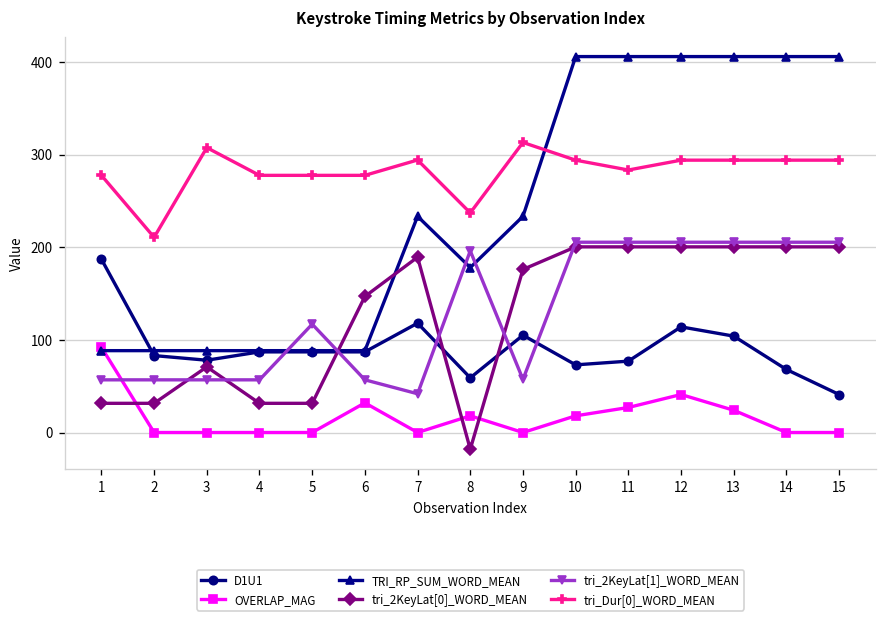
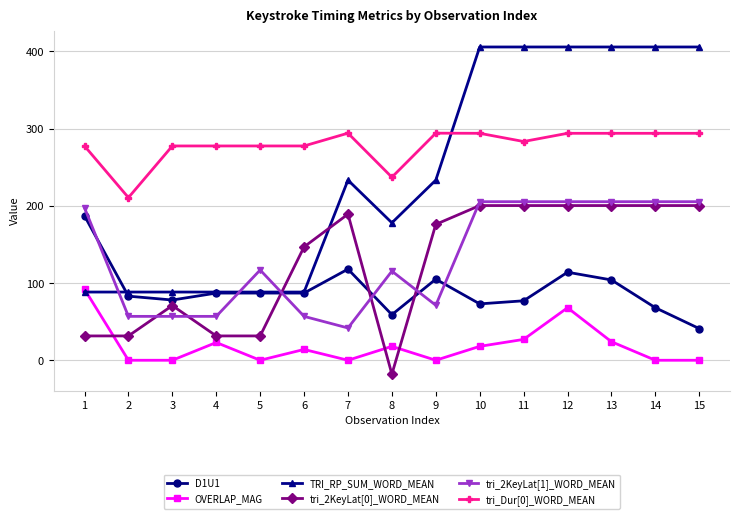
  {
    "OVERLAP_MAG": {
      "1": 90,
      "2": 0,
      "3": 0,
-     "4": 0,
+     "4": 20,
      "5": 0,
-     "6": 30,
+     "6": 10,
      "7": 0,
      "8": 20,
      "9": 0,
      "10": 20,
      "11": 30,
-     "12": 40,
+     "12": 70,
      "13": 20,
      "14": 0,
      "15": 0
    },
    "tri_2KeyLat[0]_WORD_MEAN": {
      "1": 30,
      "2": 30,
      "3": 70,
      "4": 30,
      "5": 30,
      "6": 150,
      "7": 190,
      "8": -20,
      "9": 180,
      "10": 200,
      "11": 200,
      "12": 200,
      "13": 200,
      "14": 200,
      "15": 200
    },
    "tri_2KeyLat[1]_WORD_MEAN": {
-     "1": 60,
+     "1": 200,
      "2": 60,
      "3": 60,
      "4": 60,
      "5": 120,
      "6": 60,
      "7": 40,
-     "8": 200,
-     "9": 60,
+     "8": 120,
+     "9": 70,
      "10": 210,
      "11": 210,
      "12": 210,
      "13": 210,
      "14": 210,
      "15": 210
    },
    "tri_Dur[0]_WORD_MEAN": {
      "1": 280,
      "2": 210,
-     "3": 310,
+     "3": 280,
      "4": 280,
      "5": 280,
      "6": 280,
      "7": 290,
      "8": 240,
-     "9": 310,
+     "9": 290,
      "10": 290,
      "11": 280,
      "12": 290,
      "13": 290,
      "14": 290,
      "15": 290
    }
  }
